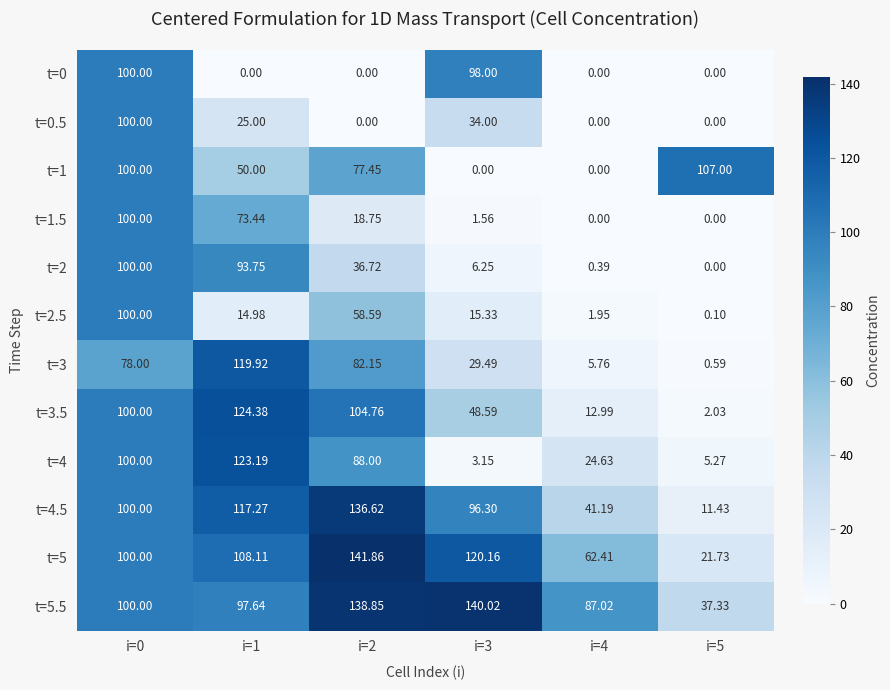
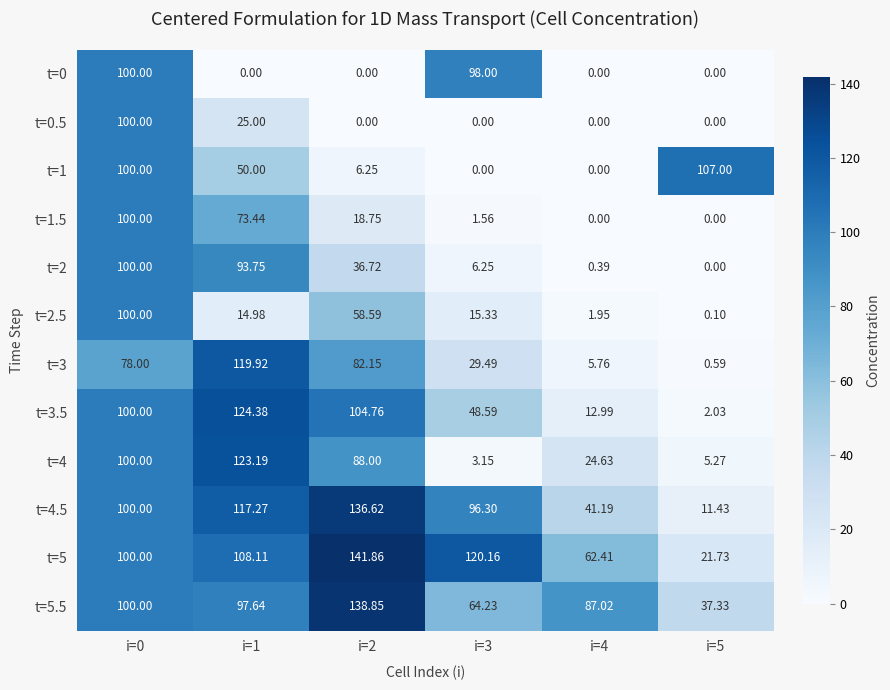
  {
    "t=0": {
      "i=0": 100.00,
      "i=1": 0.00,
      "i=2": 0.00,
      "i=3": 98.00,
      "i=4": 0.00,
      "i=5": 0.00
    },
    "t=0.5": {
      "i=0": 100.00,
      "i=1": 25.00,
      "i=2": 0.00,
-     "i=3": 34.00,
+     "i=3": 0.00,
      "i=4": 0.00,
      "i=5": 0.00
    },
    "t=1": {
      "i=0": 100.00,
      "i=1": 50.00,
-     "i=2": 77.45,
+     "i=2": 6.25,
      "i=3": 0.00,
      "i=4": 0.00,
      "i=5": 107.00
    },
    "t=1.5": {
      "i=0": 100.00,
      "i=1": 73.44,
      "i=2": 18.75,
      "i=3": 1.56,
      "i=4": 0.00,
      "i=5": 0.00
    },
    "t=2": {
      "i=0": 100.00,
      "i=1": 93.75,
      "i=2": 36.72,
      "i=3": 6.25,
      "i=4": 0.39,
      "i=5": 0.00
    },
    "t=2.5": {
      "i=0": 100.00,
      "i=1": 14.98,
      "i=2": 58.59,
      "i=3": 15.33,
      "i=4": 1.95,
      "i=5": 0.10
    },
    "t=3": {
      "i=0": 78.00,
      "i=1": 119.92,
      "i=2": 82.15,
      "i=3": 29.49,
      "i=4": 5.76,
      "i=5": 0.59
    },
    "t=3.5": {
      "i=0": 100.00,
      "i=1": 124.38,
      "i=2": 104.76,
      "i=3": 48.59,
      "i=4": 12.99,
      "i=5": 2.03
    },
    "t=4": {
      "i=0": 100.00,
      "i=1": 123.19,
      "i=2": 88.00,
      "i=3": 3.15,
      "i=4": 24.63,
      "i=5": 5.27
    },
    "t=4.5": {
      "i=0": 100.00,
      "i=1": 117.27,
      "i=2": 136.62,
      "i=3": 96.30,
      "i=4": 41.19,
      "i=5": 11.43
    },
    "t=5": {
      "i=0": 100.00,
      "i=1": 108.11,
      "i=2": 141.86,
      "i=3": 120.16,
      "i=4": 62.41,
      "i=5": 21.73
    },
    "t=5.5": {
      "i=0": 100.00,
      "i=1": 97.64,
      "i=2": 138.85,
-     "i=3": 140.02,
+     "i=3": 64.23,
      "i=4": 87.02,
      "i=5": 37.33
    }
  }
